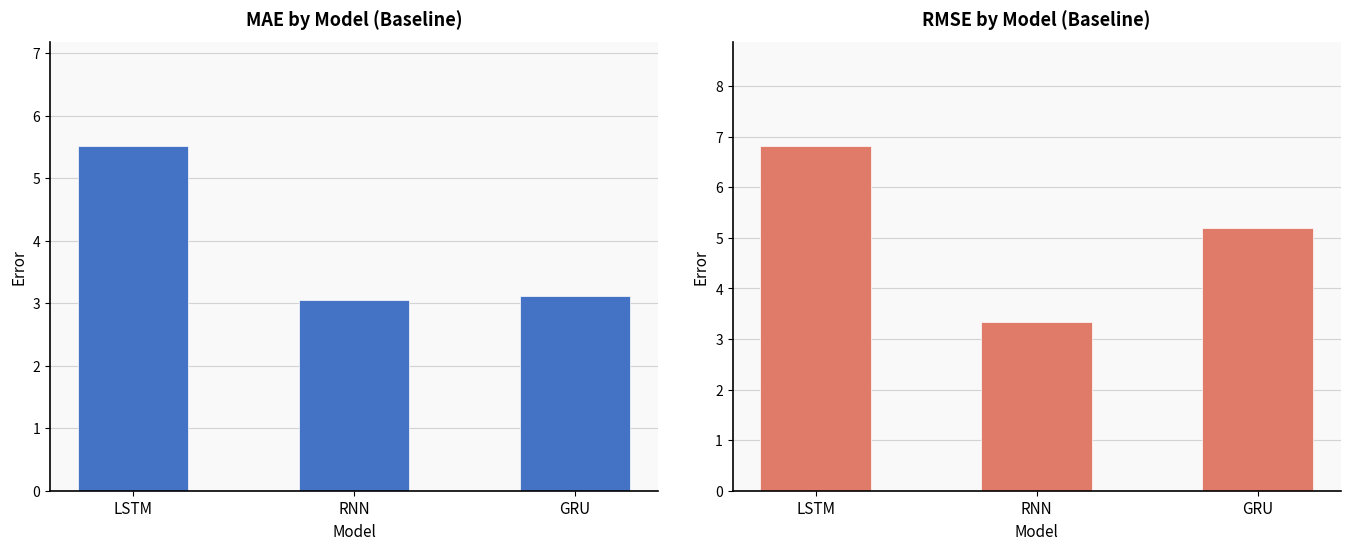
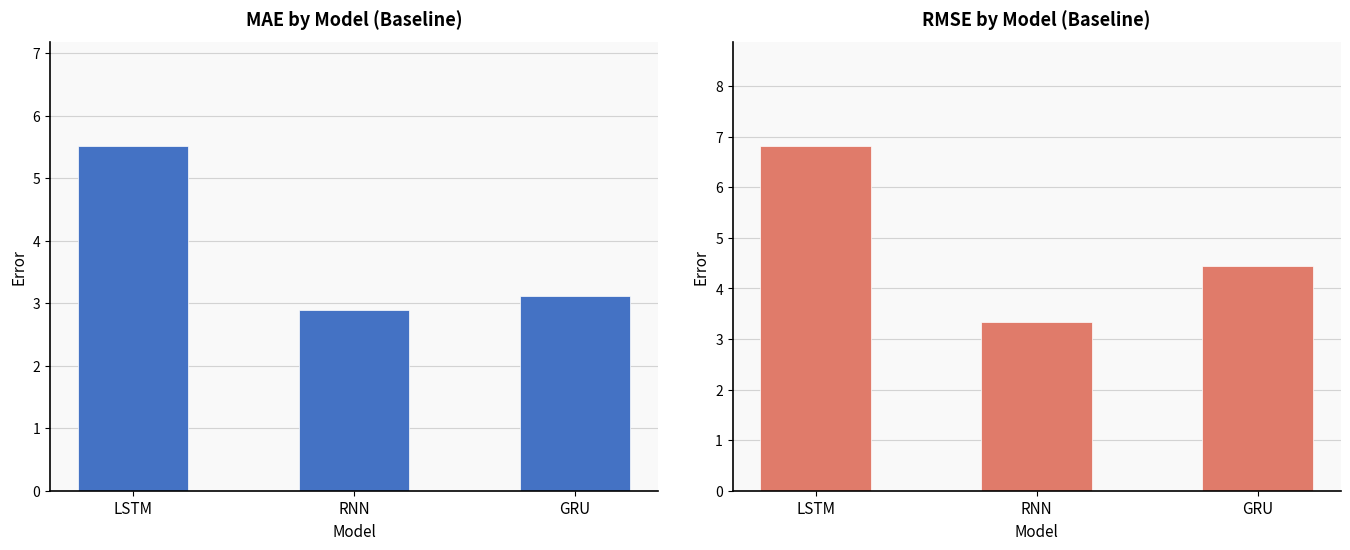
  {
    "MAE by Model (Baseline)": {
      "LSTM": 5.5,
-     "RNN": 3.1,
+     "RNN": 2.9,
      "GRU": 3.1
    },
    "RMSE by Model (Baseline)": {
      "LSTM": 6.8,
      "RNN": 3.3,
-     "GRU": 5.2
+     "GRU": 4.4
    }
  }
